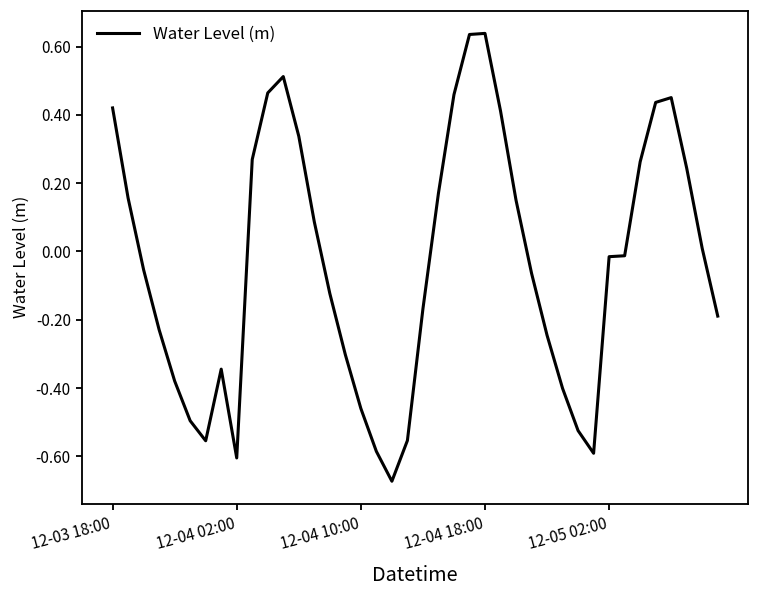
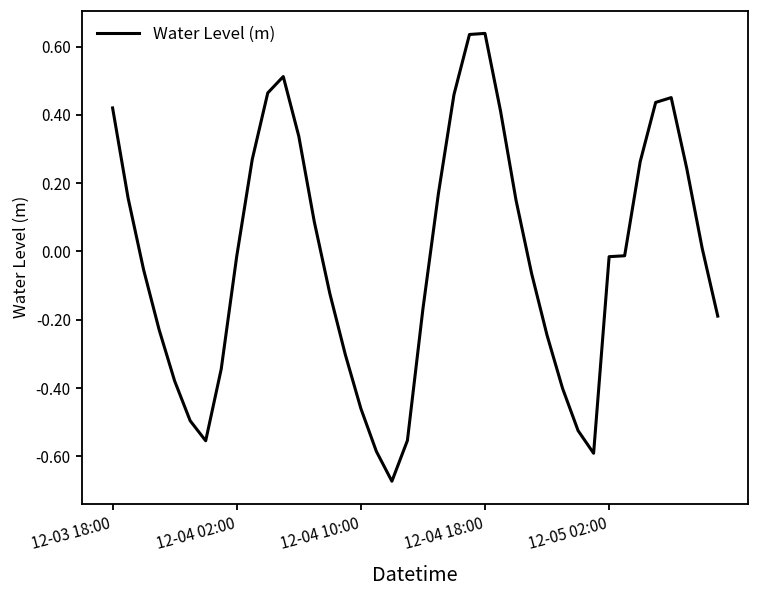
  {
    "12-03 18:00": 0.42,
-   "12-04 02:00": -0.60,
+   "12-04 02:00": -0.01,
    "12-04 10:00": -0.46,
    "12-04 18:00": 0.64,
    "12-05 02:00": -0.02
  }
